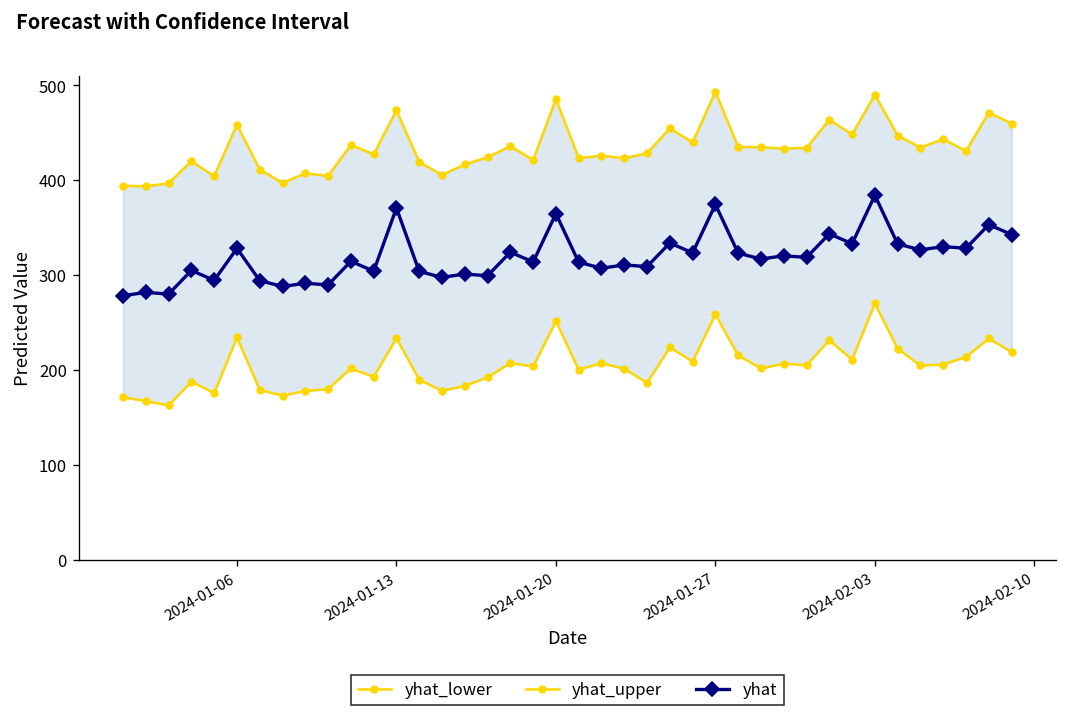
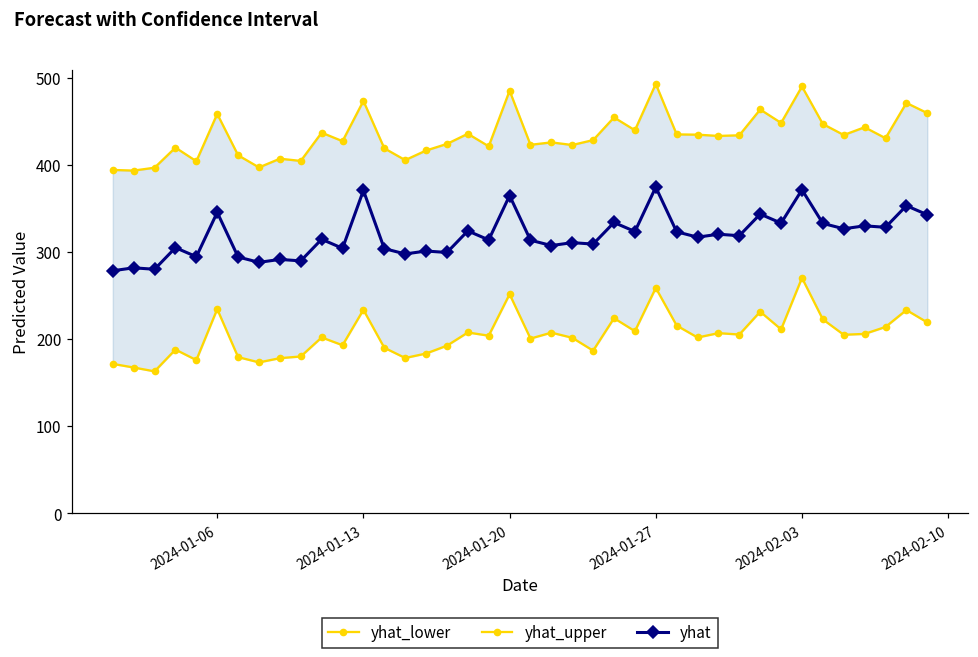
  {
    "yhat": {
-     "2024-01-06": 330,
+     "2024-01-06": 350,
      "2024-01-13": 370,
      "2024-01-20": 360,
      "2024-01-27": 370,
-     "2024-02-03": 380
+     "2024-02-03": 370
    }
  }
